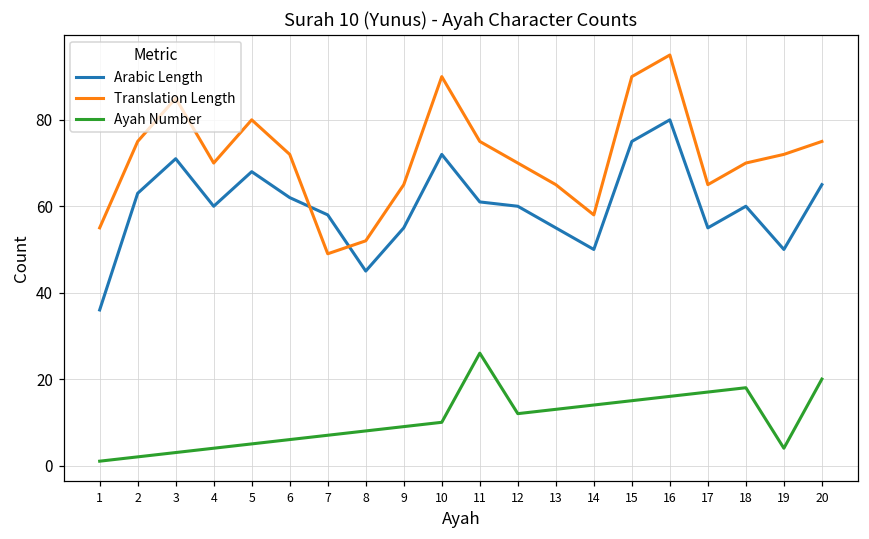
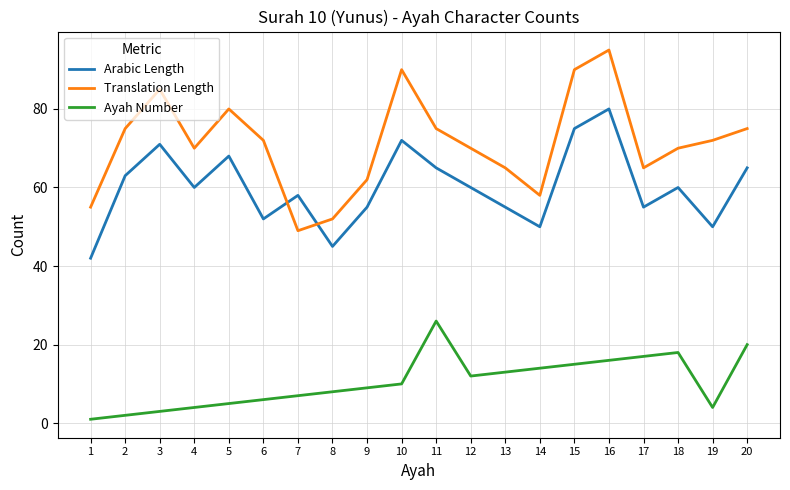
  {
    "Arabic Length": {
-     "1": 36,
+     "1": 42,
      "2": 63,
      "3": 71,
      "4": 60,
      "5": 68,
-     "6": 62,
+     "6": 52,
      "7": 58,
      "8": 45,
      "9": 55,
      "10": 72,
-     "11": 61,
+     "11": 65,
      "12": 60,
      "13": 55,
      "14": 50,
      "15": 75,
      "16": 80,
      "17": 55,
      "18": 60,
      "19": 50,
      "20": 65
    },
    "Translation Length": {
      "1": 55,
      "2": 75,
      "4": 70,
      "5": 80,
      "6": 72,
      "7": 49,
      "8": 52,
-     "9": 65,
+     "9": 62,
      "10": 90,
      "11": 75,
      "12": 70,
      "13": 65,
      "14": 58,
      "15": 90,
      "16": 95,
      "17": 65,
      "18": 70,
      "19": 72,
      "20": 75
    },
    "Ayah Number": {
      "1": 1,
      "2": 2,
      "3": 3,
      "4": 4,
      "5": 5,
      "6": 6,
      "7": 7,
      "8": 8,
      "9": 9,
      "10": 10,
      "11": 26,
      "12": 12,
      "13": 13,
      "14": 14,
      "15": 15,
      "16": 16,
      "17": 17,
      "18": 18,
      "19": 4,
      "20": 20
    }
  }
